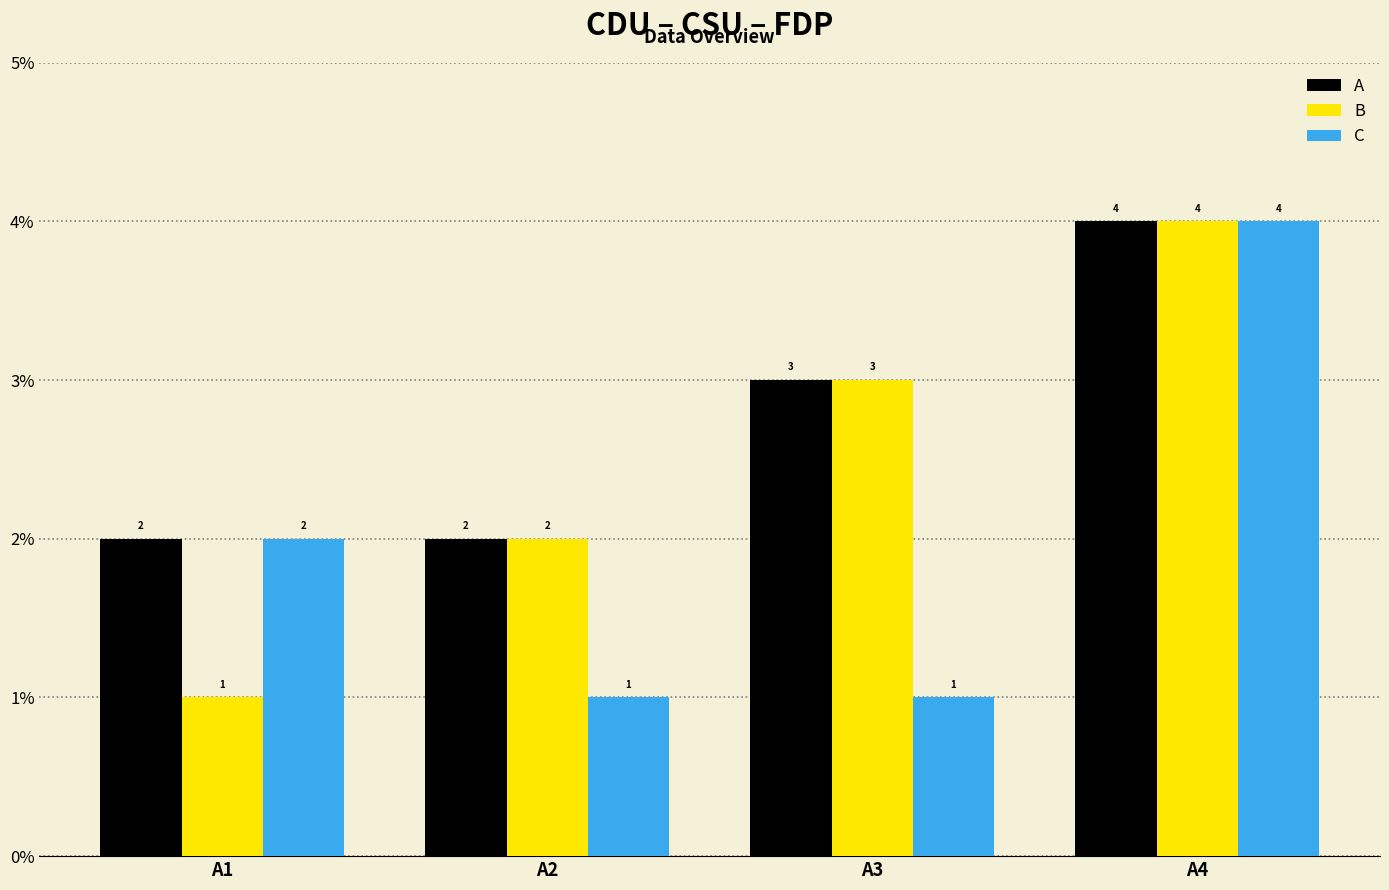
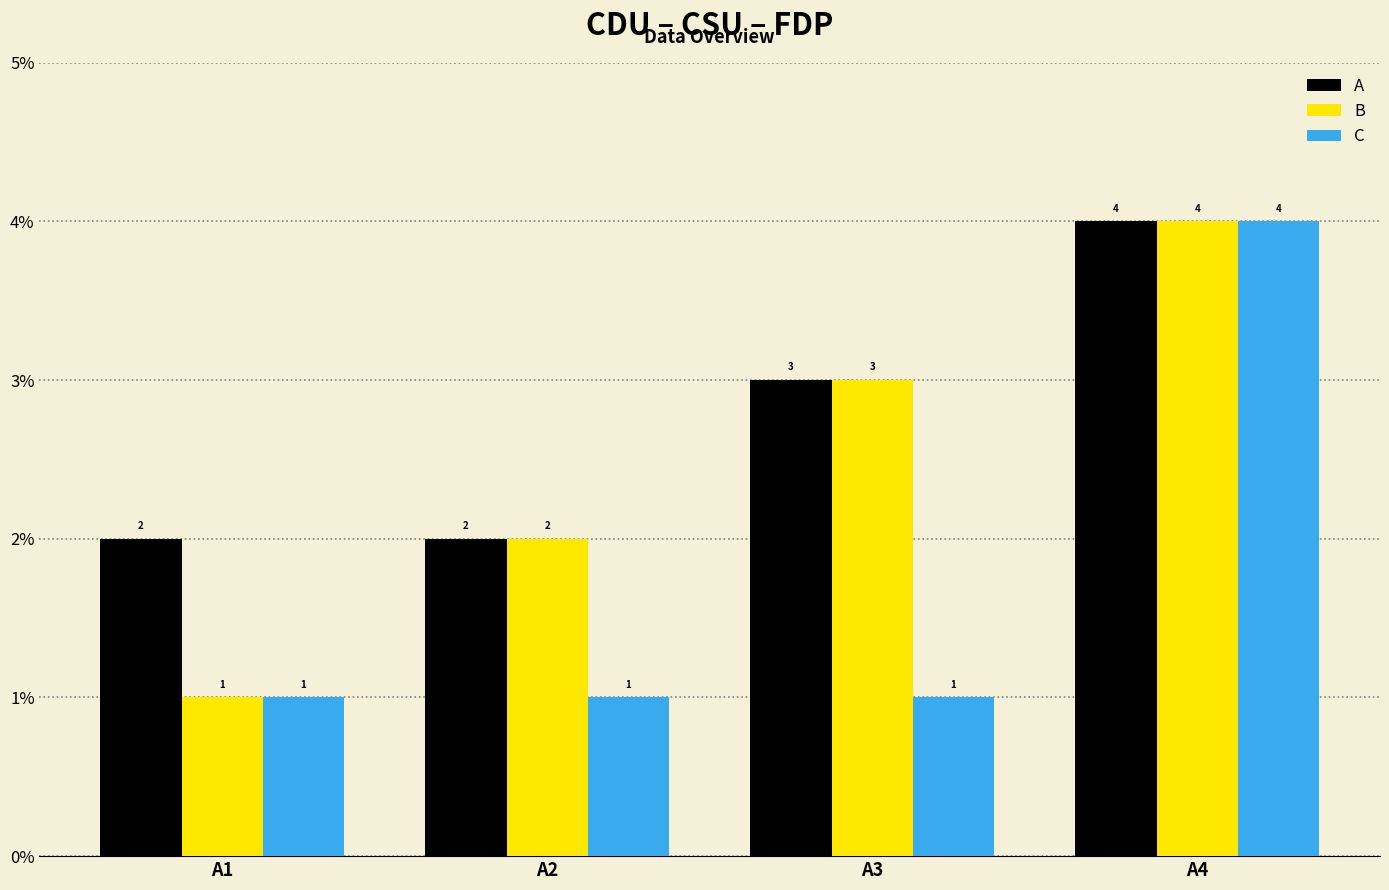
  {
    "A": {
      "A1": 2,
      "A2": 2,
      "A3": 3,
      "A4": 4
    },
    "B": {
      "A1": 1,
      "A2": 2,
      "A3": 3,
      "A4": 4
    },
    "C": {
-     "A1": 2,
+     "A1": 1,
      "A2": 1,
      "A3": 1,
      "A4": 4
    }
  }
